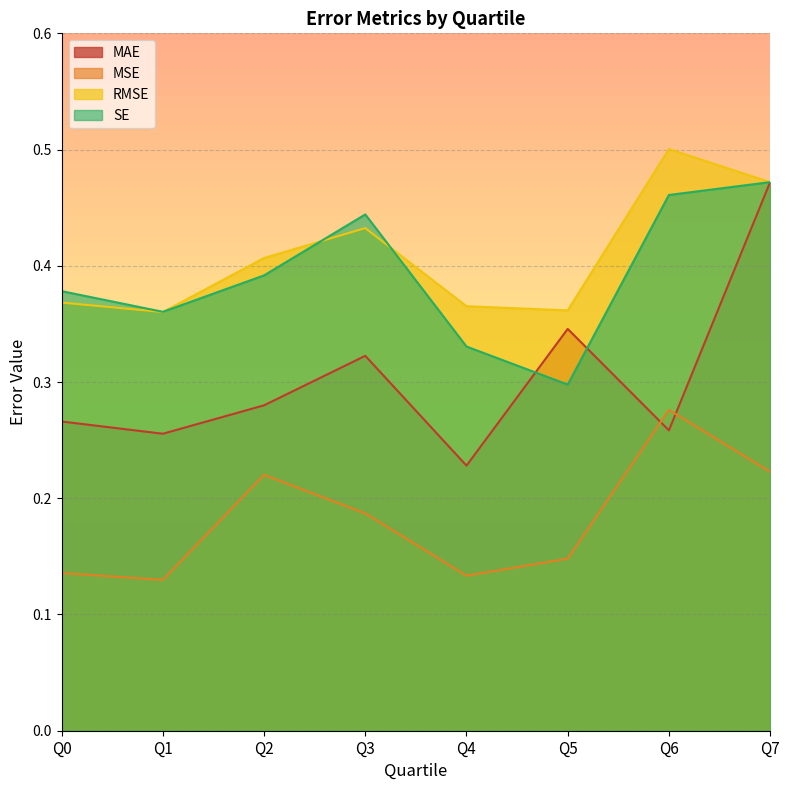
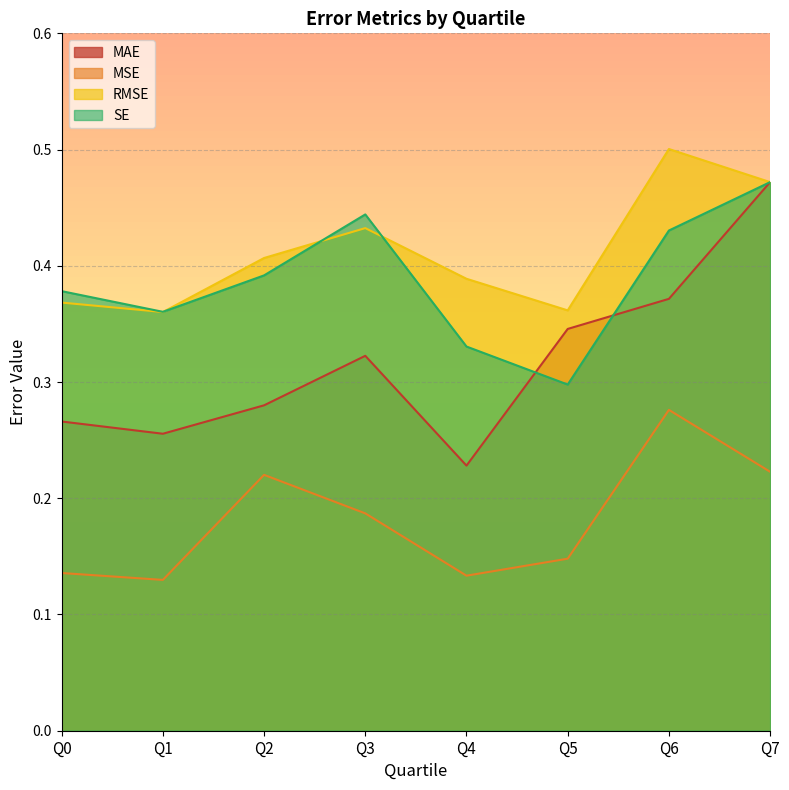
  {
    "MAE": {
      "Q0": 0.266,
      "Q1": 0.256,
      "Q2": 0.280,
      "Q3": 0.323,
      "Q4": 0.228,
      "Q5": 0.346,
-     "Q6": 0.258
+     "Q6": 0.372
    },
    "MSE": {
      "Q0": 0.136,
      "Q1": 0.130,
      "Q2": 0.220,
      "Q3": 0.187,
      "Q4": 0.133,
      "Q5": 0.148,
      "Q6": 0.276,
      "Q7": 0.223
    },
    "RMSE": {
      "Q0": 0.368,
      "Q2": 0.407,
      "Q3": 0.432,
-     "Q4": 0.365,
+     "Q4": 0.389,
      "Q5": 0.362,
      "Q6": 0.500
    },
    "SE": {
      "Q0": 0.378,
      "Q2": 0.392,
      "Q3": 0.444,
      "Q4": 0.331,
      "Q5": 0.298,
-     "Q6": 0.461
+     "Q6": 0.430
    }
  }
